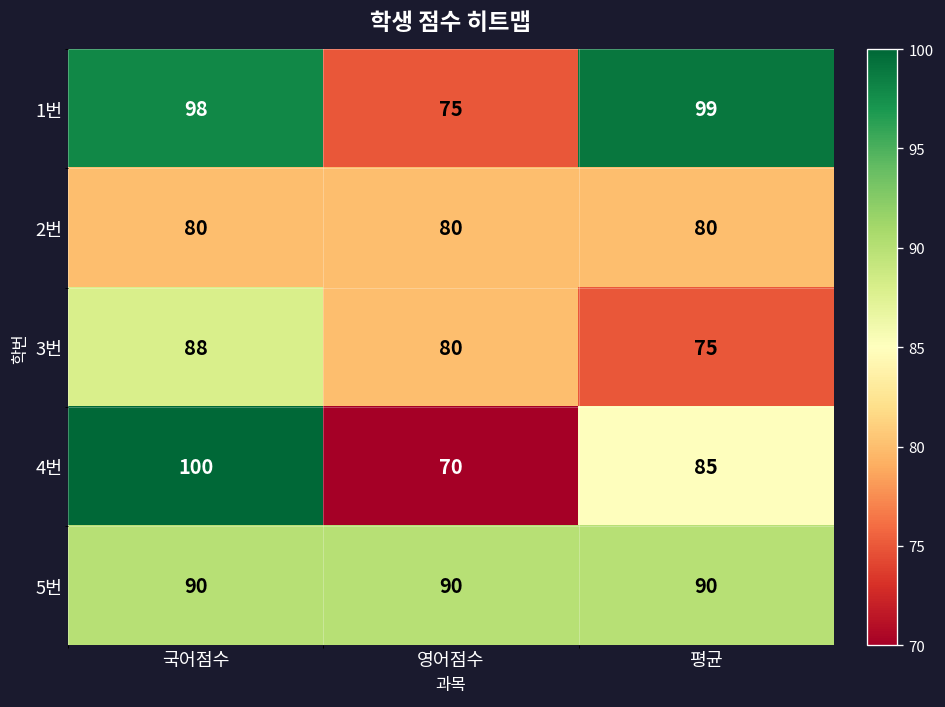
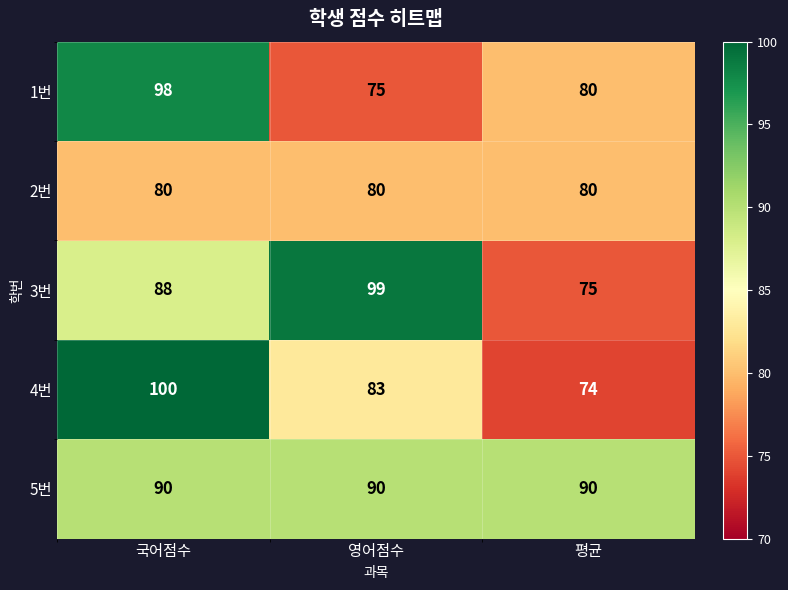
  {
    "1번": {
      "국어점수": 98,
      "영어점수": 75,
-     "평균": 99
+     "평균": 80
    },
    "2번": {
      "국어점수": 80,
      "영어점수": 80,
      "평균": 80
    },
    "3번": {
      "국어점수": 88,
-     "영어점수": 80,
+     "영어점수": 99,
      "평균": 75
    },
    "4번": {
      "국어점수": 100,
-     "영어점수": 70,
-     "평균": 85
+     "영어점수": 83,
+     "평균": 74
    },
    "5번": {
      "국어점수": 90,
      "영어점수": 90,
      "평균": 90
    }
  }
